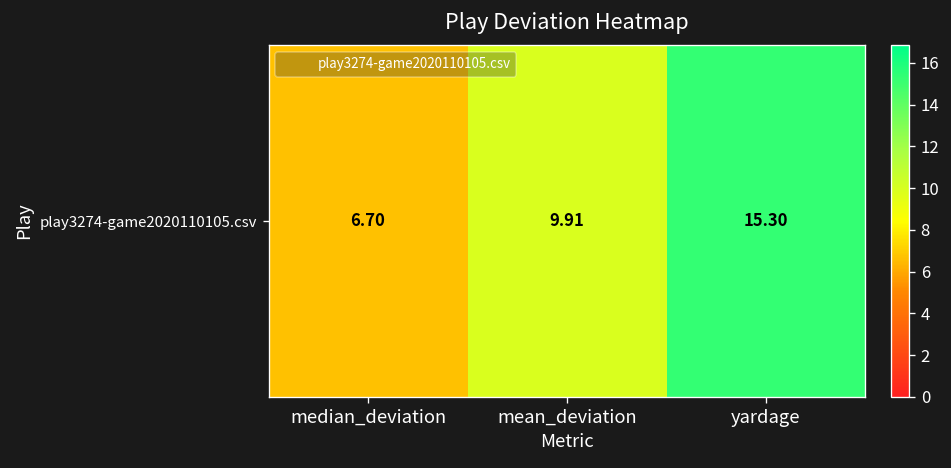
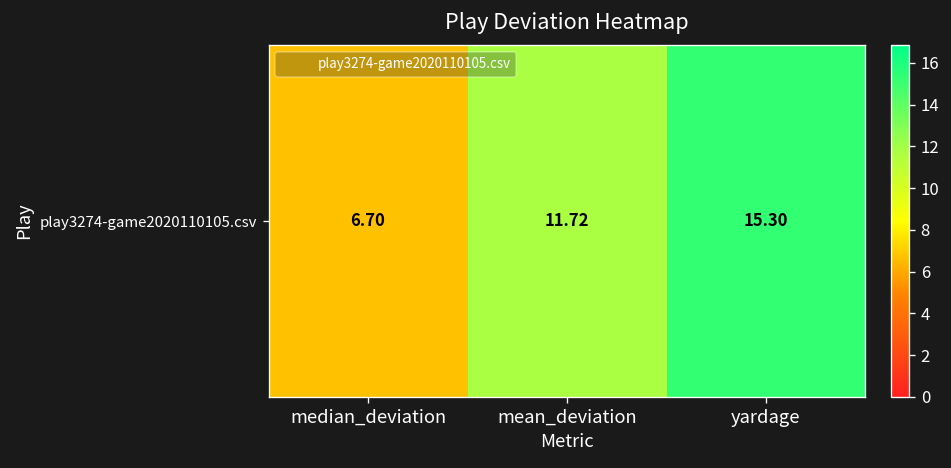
  {
    "play3274-game2020110105.csv": {
      "median_deviation": 6.70,
-     "mean_deviation": 9.91,
+     "mean_deviation": 11.72,
      "yardage": 15.30
    }
  }
